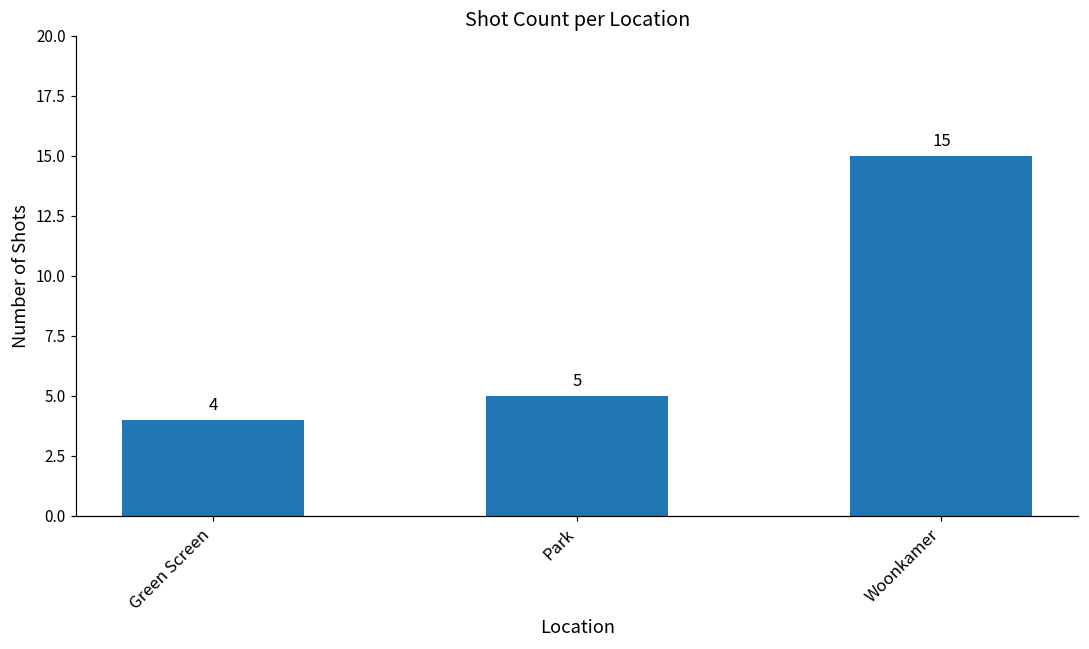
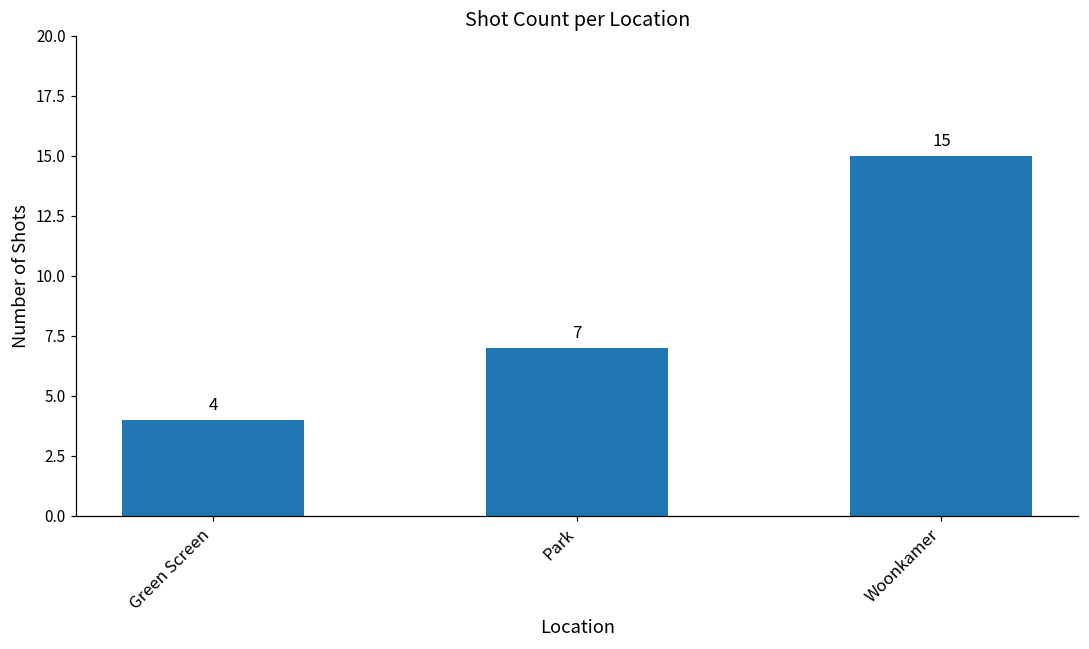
  {
    "Green Screen": 4,
-   "Park": 5,
+   "Park": 7,
    "Woonkamer": 15
  }
